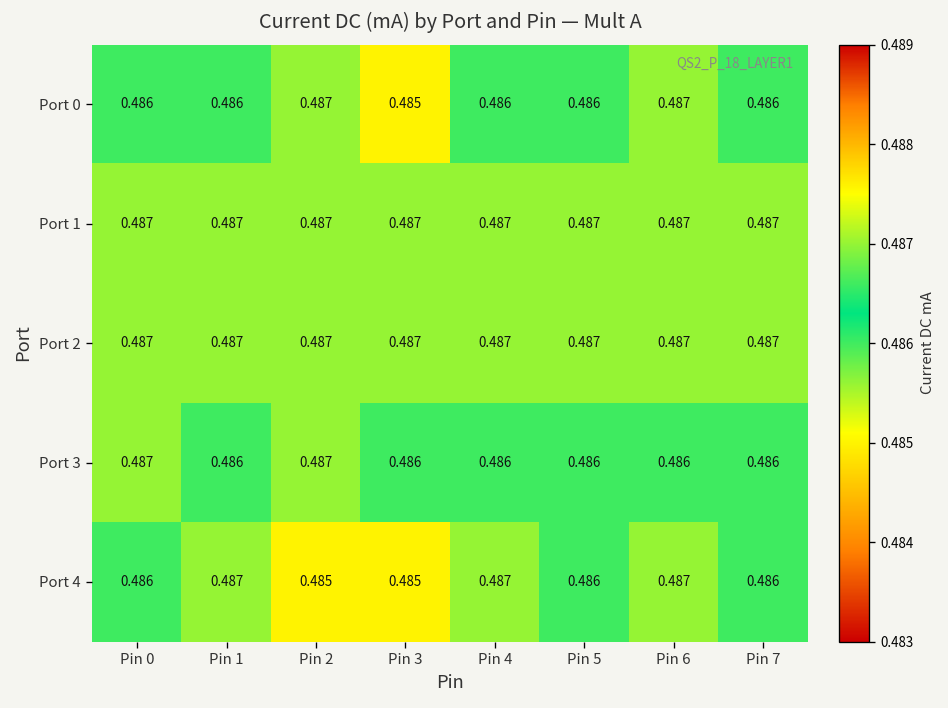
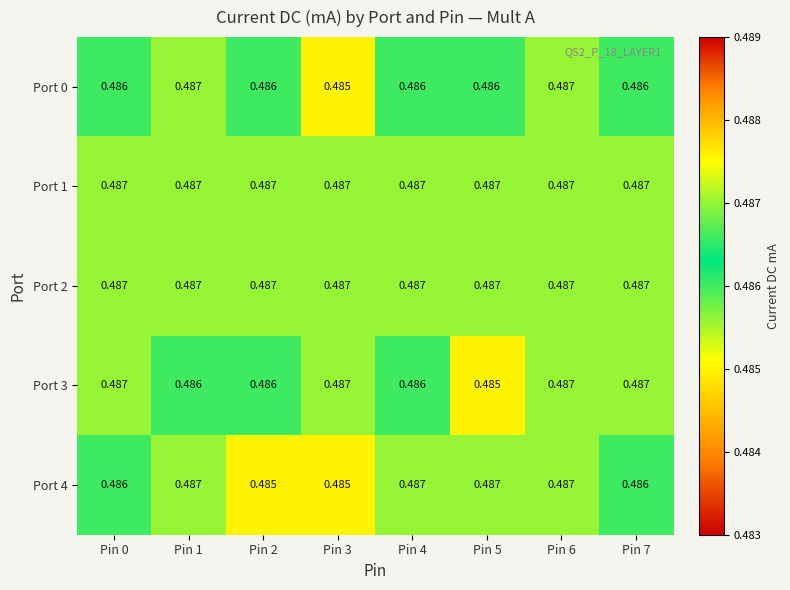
  {
    "Port 0": {
      "Pin 0": 0.486,
-     "Pin 1": 0.486,
-     "Pin 2": 0.487,
+     "Pin 1": 0.487,
+     "Pin 2": 0.486,
      "Pin 3": 0.485,
      "Pin 4": 0.486,
      "Pin 5": 0.486,
      "Pin 6": 0.487
    },
    "Port 1": {
      "Pin 0": 0.487,
      "Pin 1": 0.487,
      "Pin 2": 0.487,
      "Pin 3": 0.487,
      "Pin 4": 0.487,
      "Pin 5": 0.487,
      "Pin 6": 0.487,
      "Pin 7": 0.487
    },
    "Port 2": {
      "Pin 0": 0.487,
      "Pin 1": 0.487,
      "Pin 2": 0.487,
      "Pin 3": 0.487,
      "Pin 4": 0.487,
      "Pin 5": 0.487,
      "Pin 6": 0.487,
      "Pin 7": 0.487
    },
    "Port 3": {
      "Pin 0": 0.487,
      "Pin 1": 0.486,
-     "Pin 2": 0.487,
-     "Pin 3": 0.486,
+     "Pin 2": 0.486,
+     "Pin 3": 0.487,
      "Pin 4": 0.486,
-     "Pin 5": 0.486,
-     "Pin 6": 0.486,
-     "Pin 7": 0.486
+     "Pin 5": 0.485,
+     "Pin 6": 0.487,
+     "Pin 7": 0.487
    },
    "Port 4": {
      "Pin 0": 0.486,
      "Pin 1": 0.487,
      "Pin 2": 0.485,
      "Pin 3": 0.485,
      "Pin 4": 0.487,
-     "Pin 5": 0.486,
+     "Pin 5": 0.487,
      "Pin 6": 0.487,
      "Pin 7": 0.486
    }
  }
